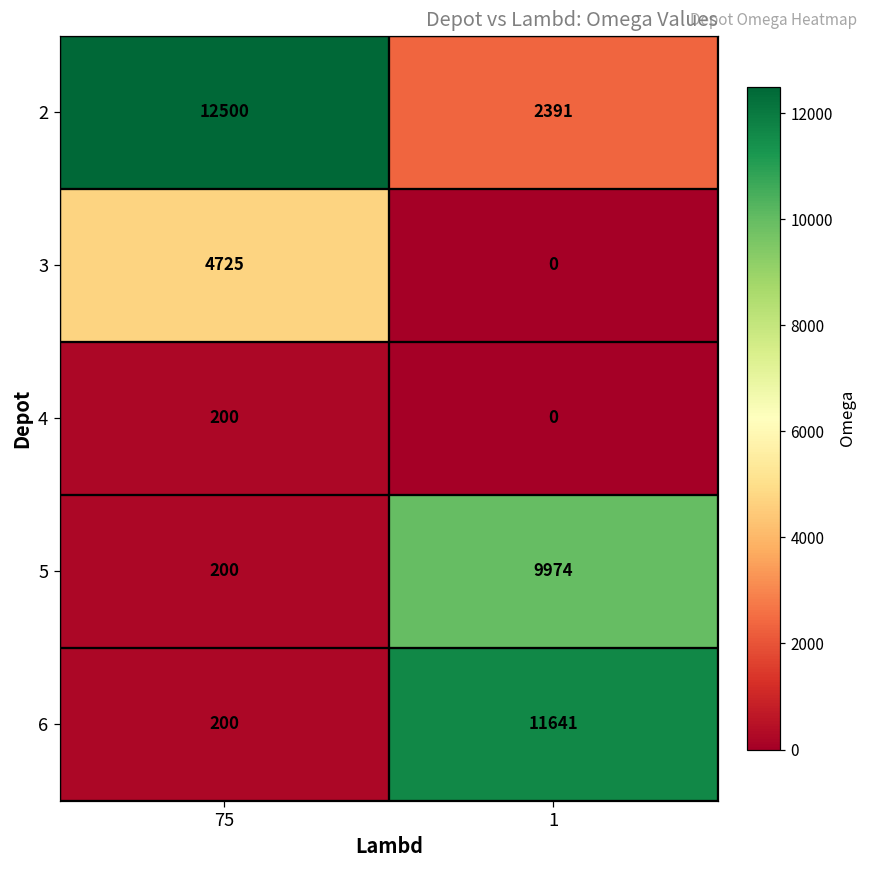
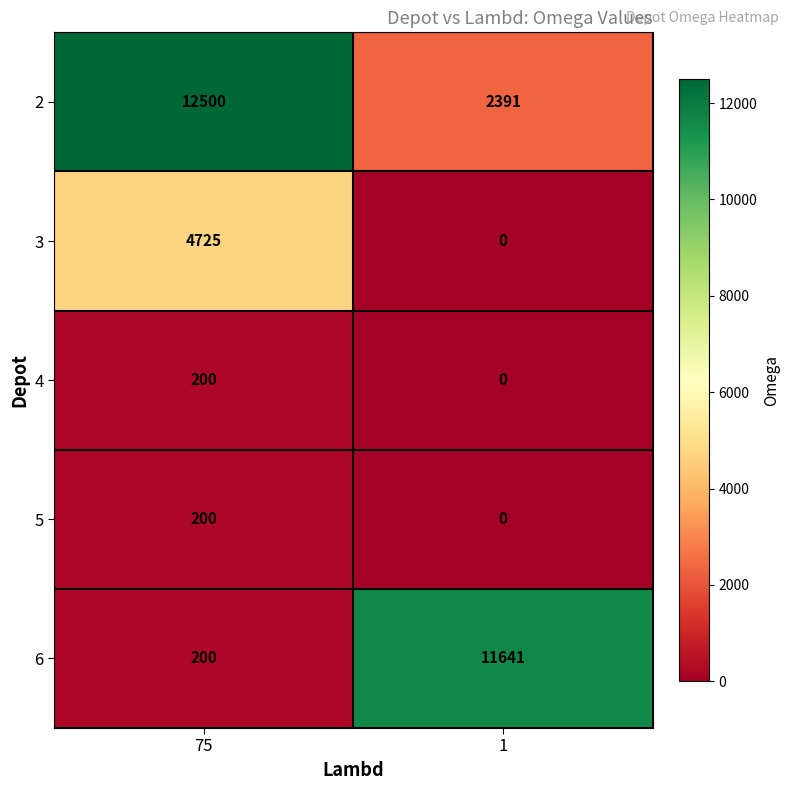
  {
    "2": {
      "75": 12500,
      "1": 2391
    },
    "3": {
      "75": 4725,
      "1": 0
    },
    "4": {
      "75": 200,
      "1": 0
    },
    "5": {
      "75": 200,
-     "1": 9974
+     "1": 0
    },
    "6": {
      "75": 200,
      "1": 11641
    }
  }
